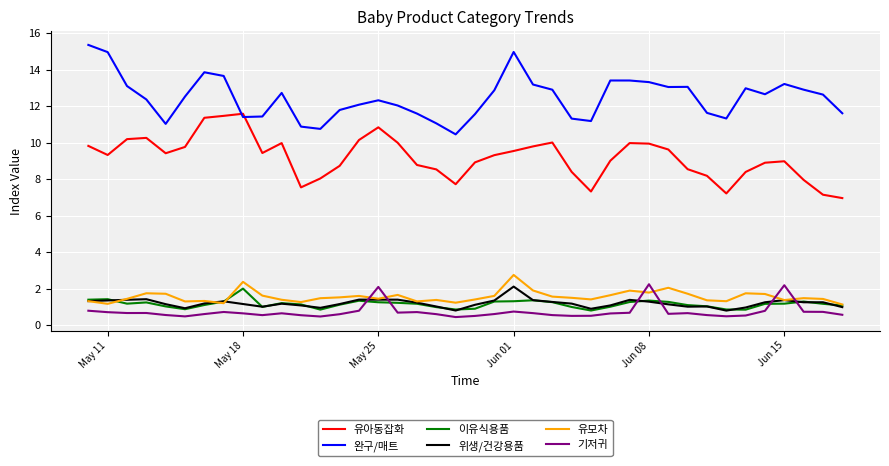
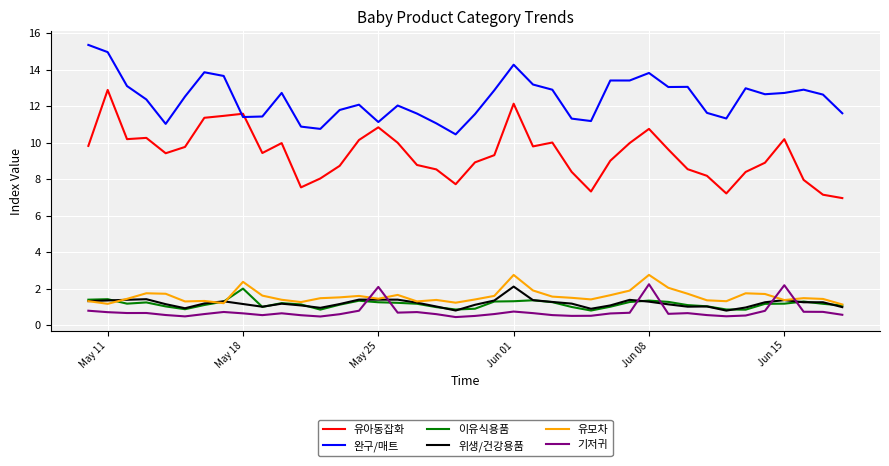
  {
    "유아동잡화": {
-     "May 11": 9.3,
+     "May 11": 12.9,
      "May 18": 11.6,
      "May 25": 10.8,
-     "Jun 01": 9.5,
-     "Jun 08": 10.0,
-     "Jun 15": 9.0
+     "Jun 01": 12.1,
+     "Jun 08": 10.8,
+     "Jun 15": 10.2
    },
    "완구/매트": {
      "May 11": 15.0,
      "May 18": 11.4,
-     "May 25": 12.3,
-     "Jun 01": 15.0,
-     "Jun 08": 13.3,
-     "Jun 15": 13.2
+     "May 25": 11.1,
+     "Jun 01": 14.3,
+     "Jun 08": 13.8,
+     "Jun 15": 12.7
    },
    "이유식용품": {
      "May 18": 2.0,
      "May 25": 1.3,
      "Jun 01": 1.3,
      "Jun 15": 1.2
    },
    "위생/건강용품": {
      "May 18": 1.2,
      "Jun 01": 2.1
    },
    "유모차": {
      "May 11": 1.2,
      "May 18": 2.4,
      "Jun 01": 2.8,
-     "Jun 08": 1.8
+     "Jun 08": 2.8
    },
    "기저귀": {
      "May 11": 0.7,
      "May 18": 0.7,
      "May 25": 2.1,
      "Jun 01": 0.8,
      "Jun 08": 2.2,
      "Jun 15": 2.2
    }
  }
